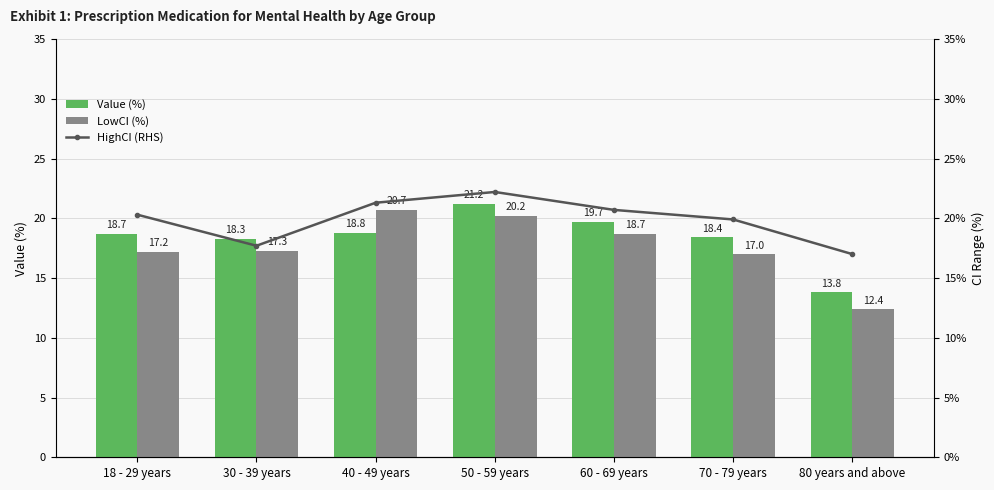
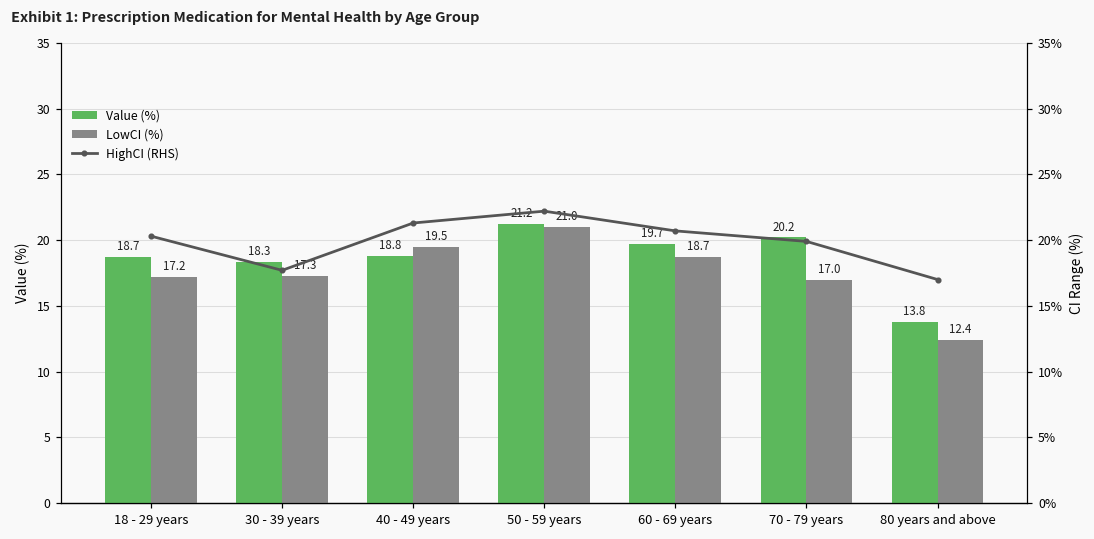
  {
    "Value (%)": {
      "18 - 29 years": "18.7",
      "30 - 39 years": "18.3",
      "40 - 49 years": "18.8",
      "50 - 59 years": "21.2",
      "60 - 69 years": "19.7",
-     "70 - 79 years": "18.4",
+     "70 - 79 years": "20.2",
      "80 years and above": "13.8"
    },
    "LowCI (%)": {
      "18 - 29 years": "17.2",
      "30 - 39 years": "17.3",
-     "40 - 49 years": "20.7",
-     "50 - 59 years": "20.2",
+     "40 - 49 years": "19.5",
+     "50 - 59 years": "21.0",
      "60 - 69 years": "18.7",
      "70 - 79 years": "17.0",
      "80 years and above": "12.4"
    },
    "HighCI (RHS)": {
      "18 - 29 years": "20.3%",
      "30 - 39 years": "17.7%",
      "40 - 49 years": "21.3%",
      "50 - 59 years": "22.2%",
      "60 - 69 years": "20.7%",
      "70 - 79 years": "19.9%",
      "80 years and above": "17.0%"
    }
  }
